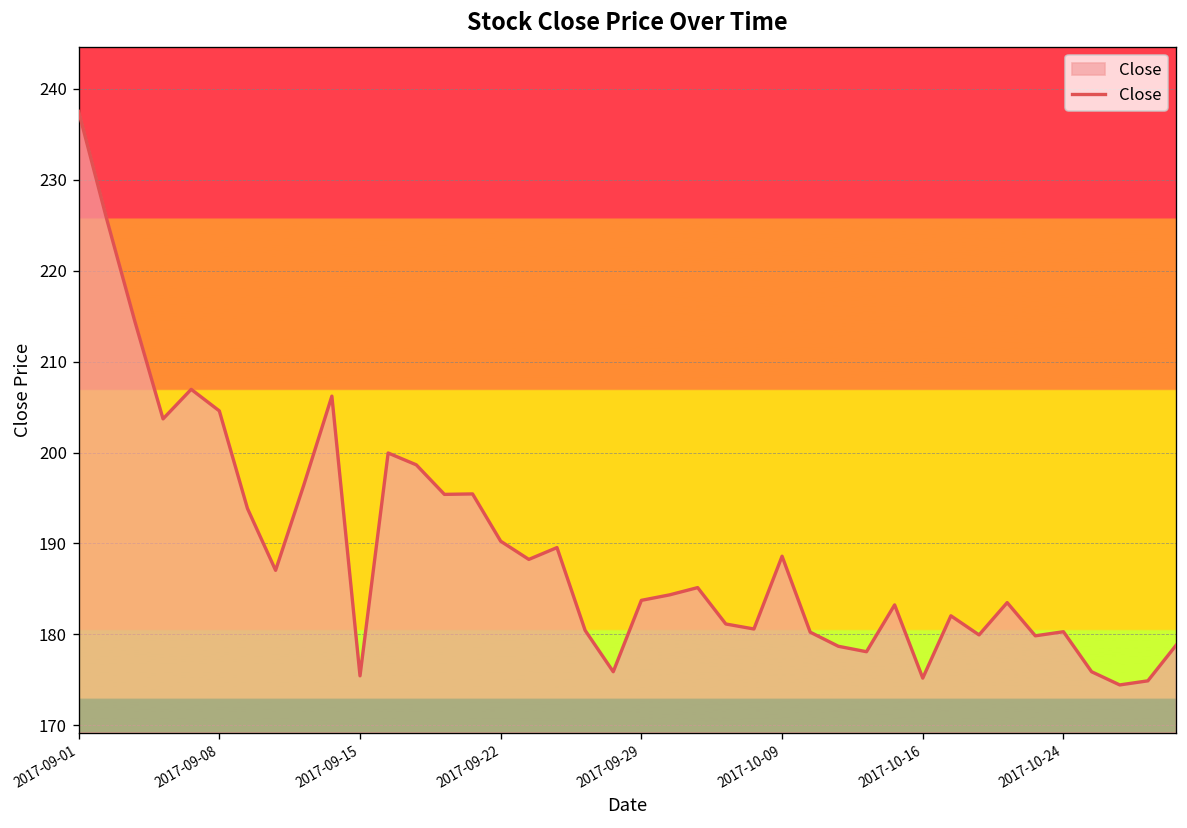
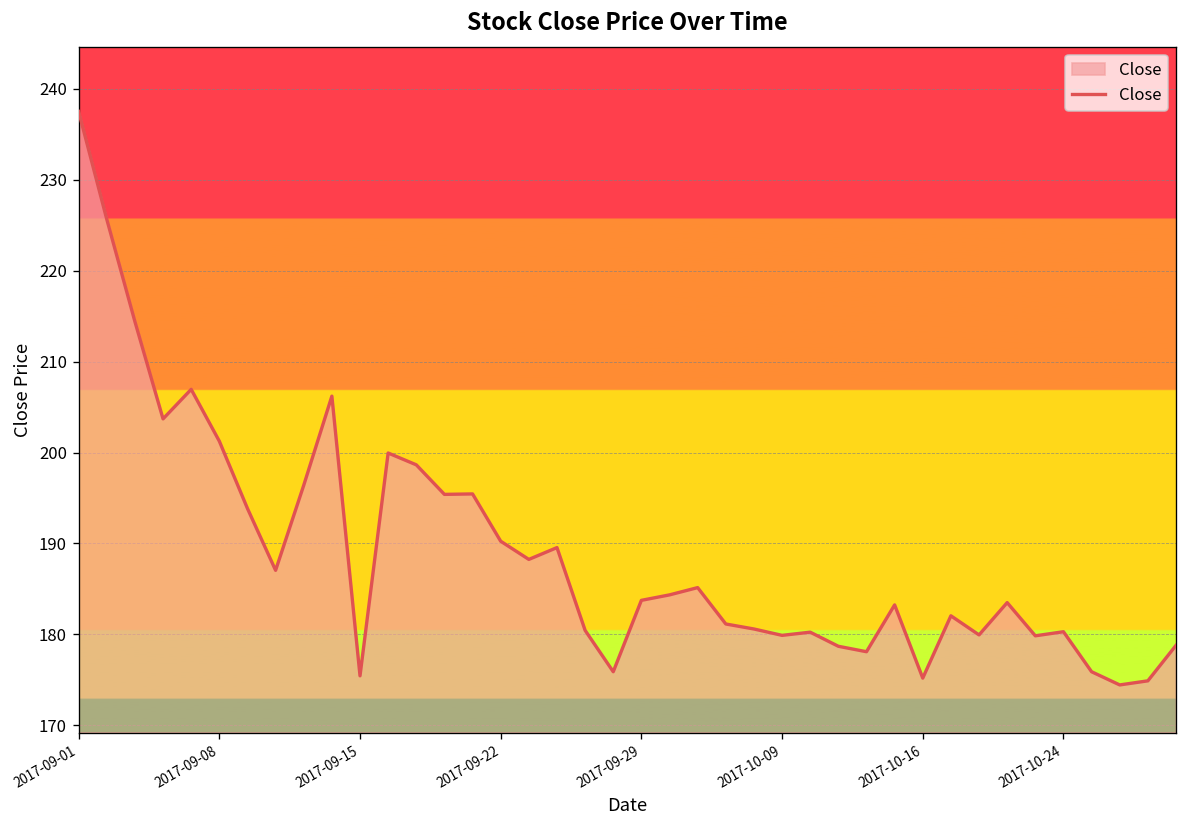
  {
    "2017-09-01": 238,
-   "2017-09-08": 205,
+   "2017-09-08": 201,
    "2017-09-15": 175,
    "2017-09-22": 190,
    "2017-09-29": 184,
-   "2017-10-09": 189,
+   "2017-10-09": 180,
    "2017-10-16": 175,
    "2017-10-24": 180
  }
